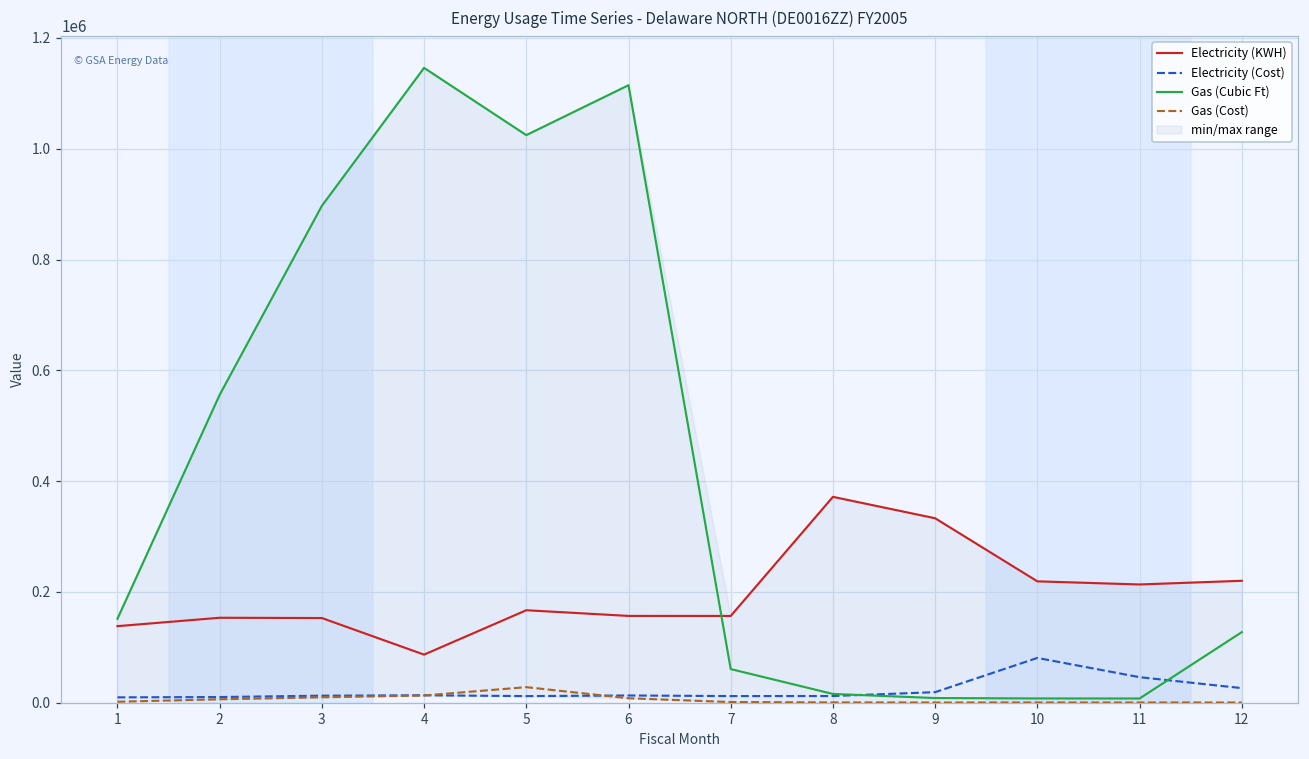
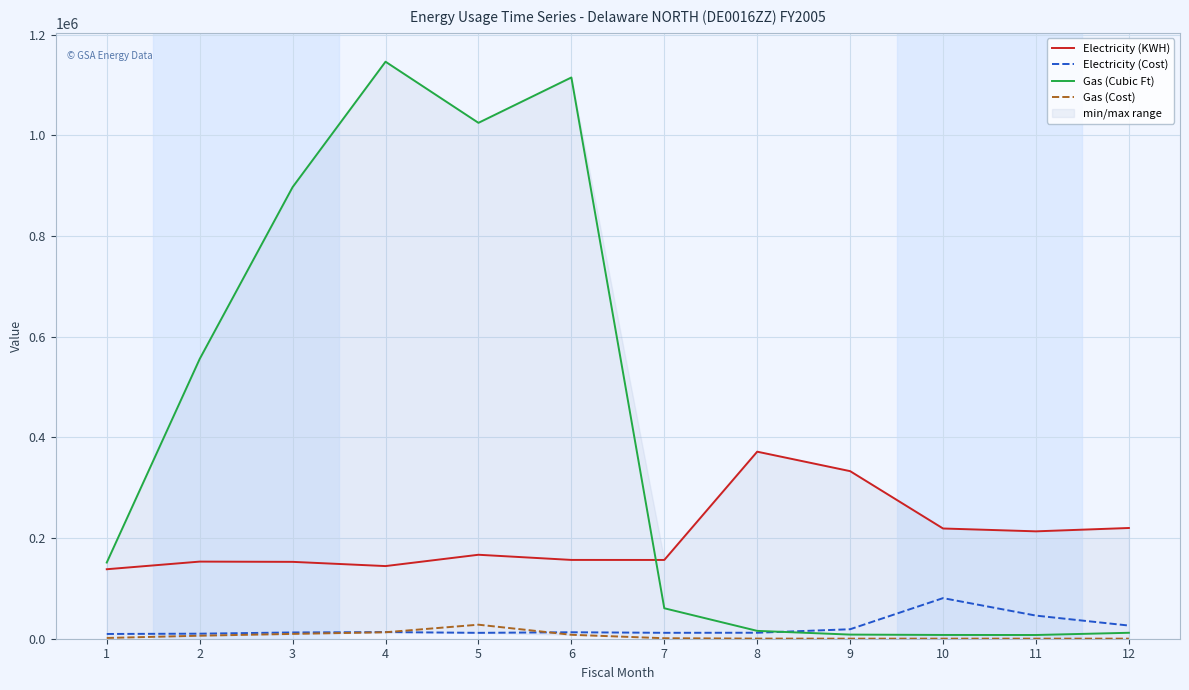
  {
    "Electricity (KWH)": {
      "1": 140000,
      "2": 150000,
      "3": 150000,
-     "4": 90000,
+     "4": 140000,
      "5": 170000,
      "6": 160000
    },
    "Electricity (Cost)": {
      "1": 10000,
      "5": 10000,
      "7": 10000,
      "9": 20000,
      "10": 80000,
      "11": 50000,
      "12": 30000
    },
    "Gas (Cubic Ft)": {
      "7": 60000,
      "9": 10000,
      "10": 10000,
      "11": 10000,
-     "12": 130000
+     "12": 10000
    },
    "Gas (Cost)": {
      "1": 0,
      "5": 30000,
      "7": 0,
      "8": 0,
      "9": 0,
      "10": 0,
      "11": 0,
      "12": 0
    }
  }
